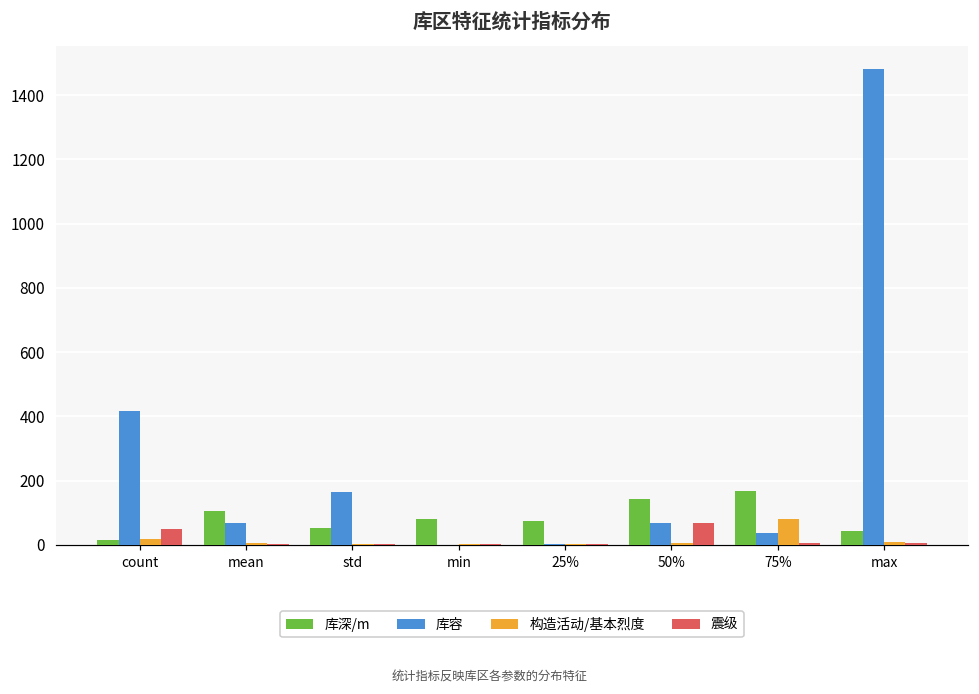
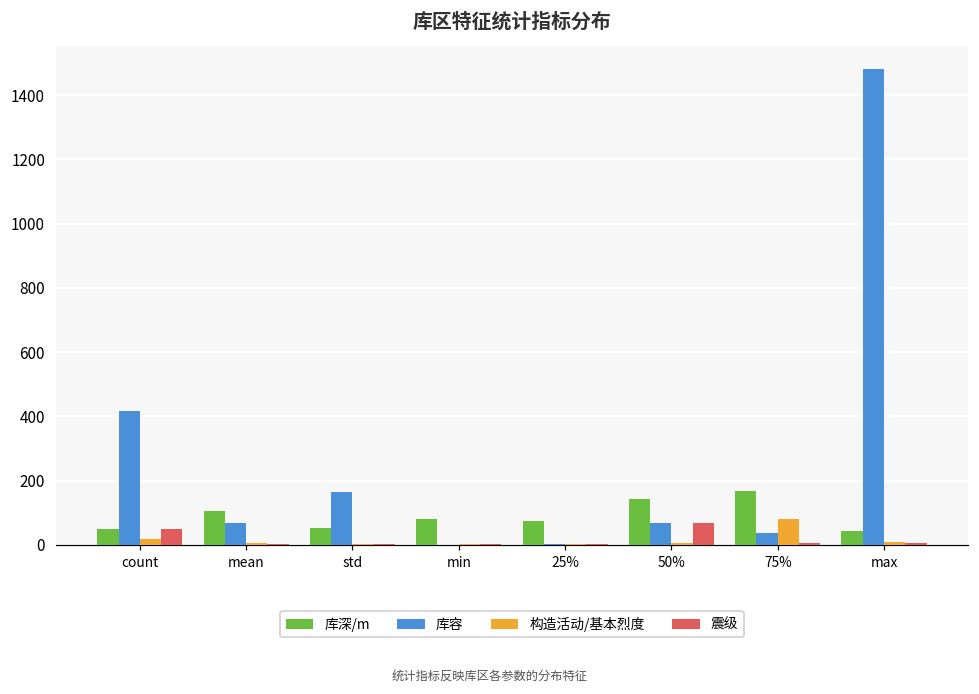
  {
    "库深/m": {
-     "count": 10,
+     "count": 50,
      "mean": 100,
      "std": 50,
      "min": 80,
      "25%": 70,
      "50%": 140,
      "75%": 170,
      "max": 40
    },
    "库容": {
      "count": 420,
      "mean": 70,
      "std": 160,
      "50%": 70,
      "75%": 40,
      "max": 1480
    },
    "构造活动/基本烈度": {
      "count": 20,
      "75%": 80
    },
    "震级": {
      "count": 50,
      "50%": 70
    }
  }
